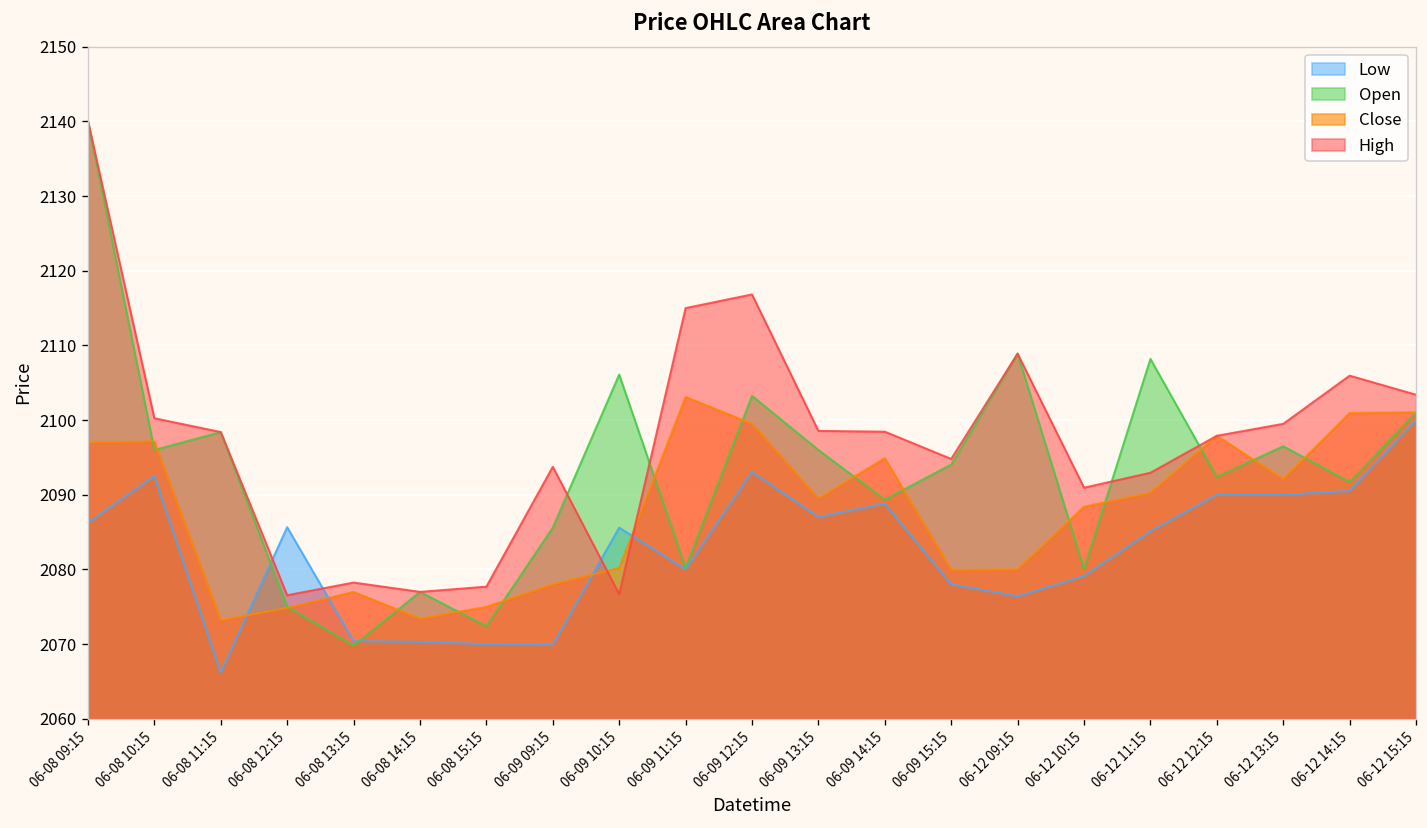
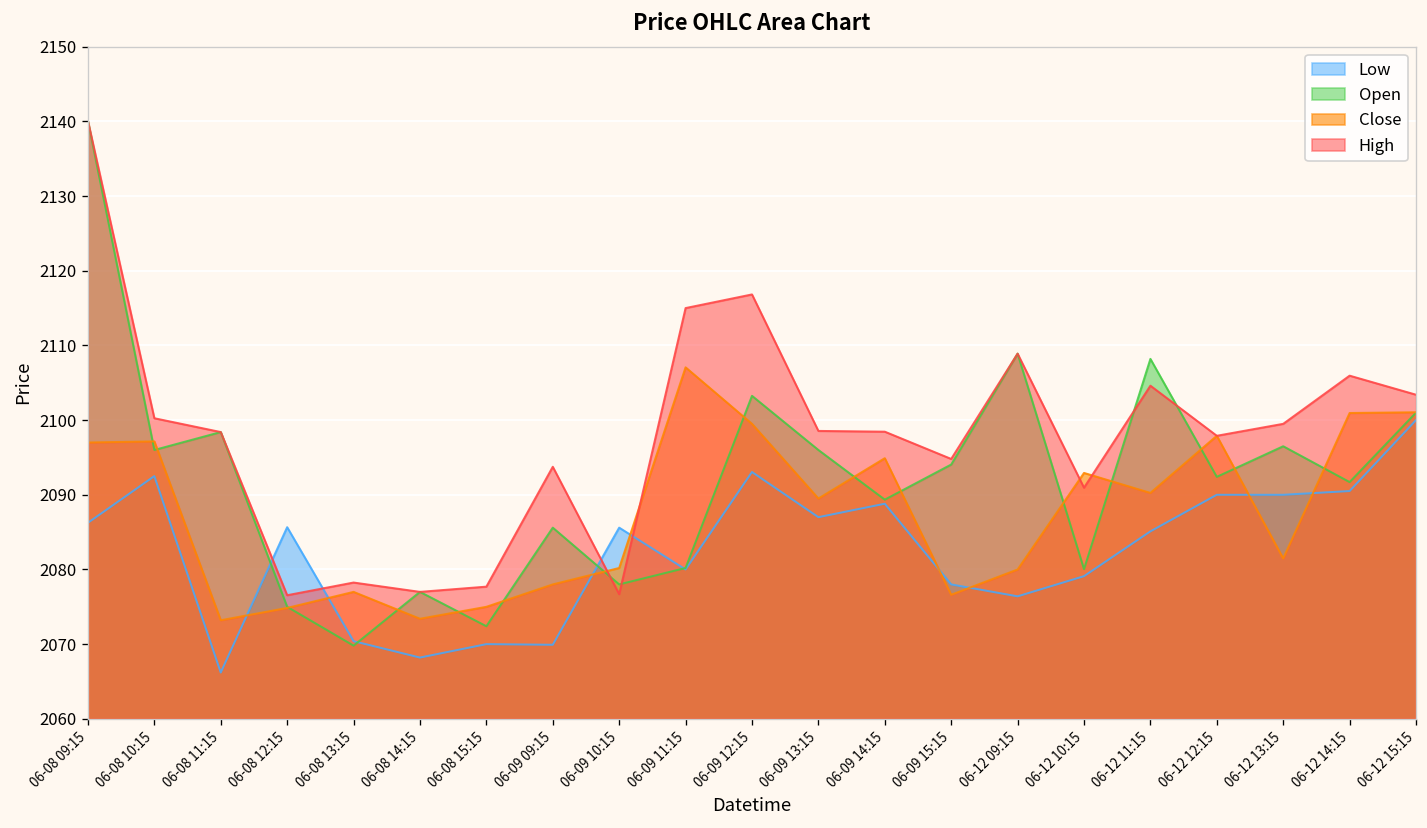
  {
    "Low": {
      "06-08 09:15": 2086,
      "06-08 10:15": 2093,
      "06-08 11:15": 2066,
      "06-08 12:15": 2086,
      "06-08 13:15": 2070,
-     "06-08 14:15": 2070,
+     "06-08 14:15": 2068,
      "06-08 15:15": 2070,
      "06-09 09:15": 2070,
      "06-09 10:15": 2086,
      "06-09 12:15": 2093,
      "06-09 13:15": 2087,
      "06-09 14:15": 2089,
      "06-09 15:15": 2078,
      "06-12 09:15": 2076,
      "06-12 10:15": 2079,
      "06-12 11:15": 2085,
      "06-12 12:15": 2090,
      "06-12 13:15": 2090,
      "06-12 14:15": 2091,
      "06-12 15:15": 2100
    },
    "Open": {
      "06-08 10:15": 2096,
      "06-08 13:15": 2070,
      "06-08 15:15": 2072,
      "06-09 09:15": 2086,
-     "06-09 10:15": 2106,
+     "06-09 10:15": 2078,
      "06-09 12:15": 2103,
      "06-09 13:15": 2096,
      "06-09 14:15": 2089,
      "06-09 15:15": 2094,
      "06-12 10:15": 2080,
      "06-12 11:15": 2108,
      "06-12 12:15": 2092,
      "06-12 13:15": 2097,
      "06-12 14:15": 2092
    },
    "Close": {
      "06-08 09:15": 2097,
      "06-08 10:15": 2097,
      "06-08 11:15": 2073,
      "06-08 13:15": 2077,
      "06-08 14:15": 2073,
      "06-08 15:15": 2075,
      "06-09 09:15": 2078,
      "06-09 10:15": 2080,
-     "06-09 11:15": 2103,
+     "06-09 11:15": 2107,
      "06-09 12:15": 2100,
      "06-09 13:15": 2090,
      "06-09 14:15": 2095,
-     "06-09 15:15": 2080,
+     "06-09 15:15": 2077,
      "06-12 09:15": 2080,
-     "06-12 10:15": 2088,
+     "06-12 10:15": 2093,
      "06-12 11:15": 2090,
-     "06-12 13:15": 2092,
+     "06-12 13:15": 2081,
      "06-12 14:15": 2101
    },
    "High": {
      "06-08 10:15": 2100,
      "06-08 12:15": 2077,
      "06-08 13:15": 2078,
      "06-08 15:15": 2078,
      "06-09 09:15": 2094,
      "06-09 10:15": 2077,
      "06-09 11:15": 2115,
      "06-09 12:15": 2117,
      "06-09 13:15": 2099,
      "06-09 14:15": 2098,
      "06-09 15:15": 2095,
      "06-12 10:15": 2091,
-     "06-12 11:15": 2093,
+     "06-12 11:15": 2105,
      "06-12 13:15": 2100,
      "06-12 14:15": 2106,
      "06-12 15:15": 2103
    }
  }
